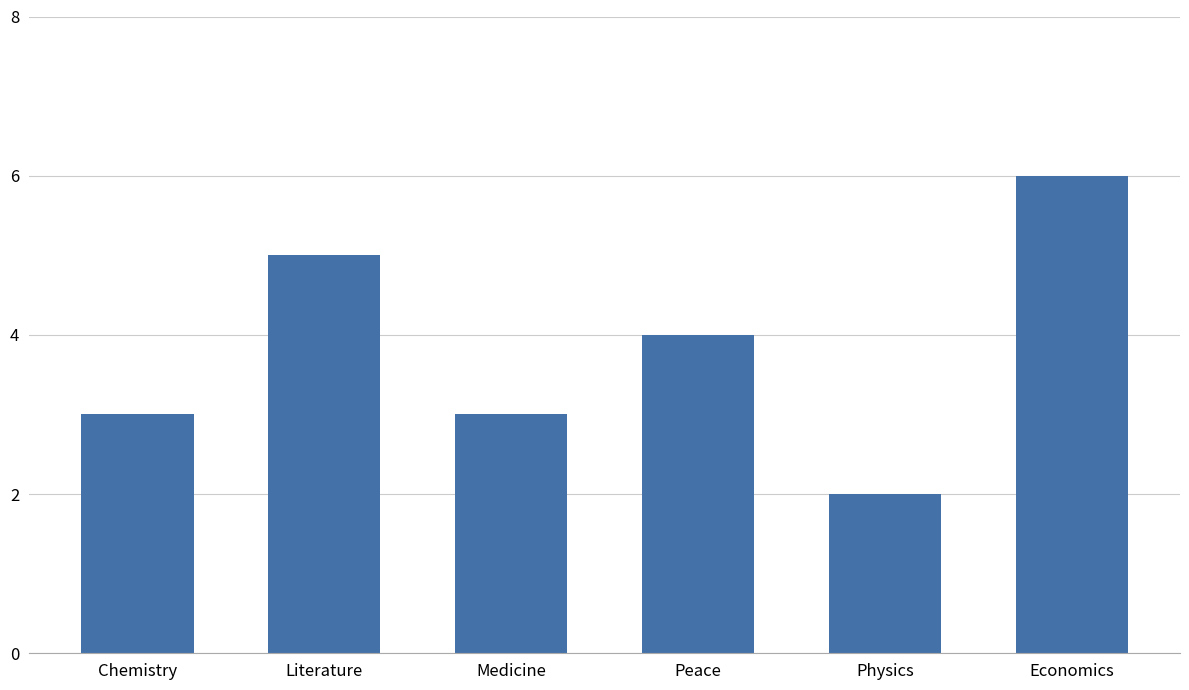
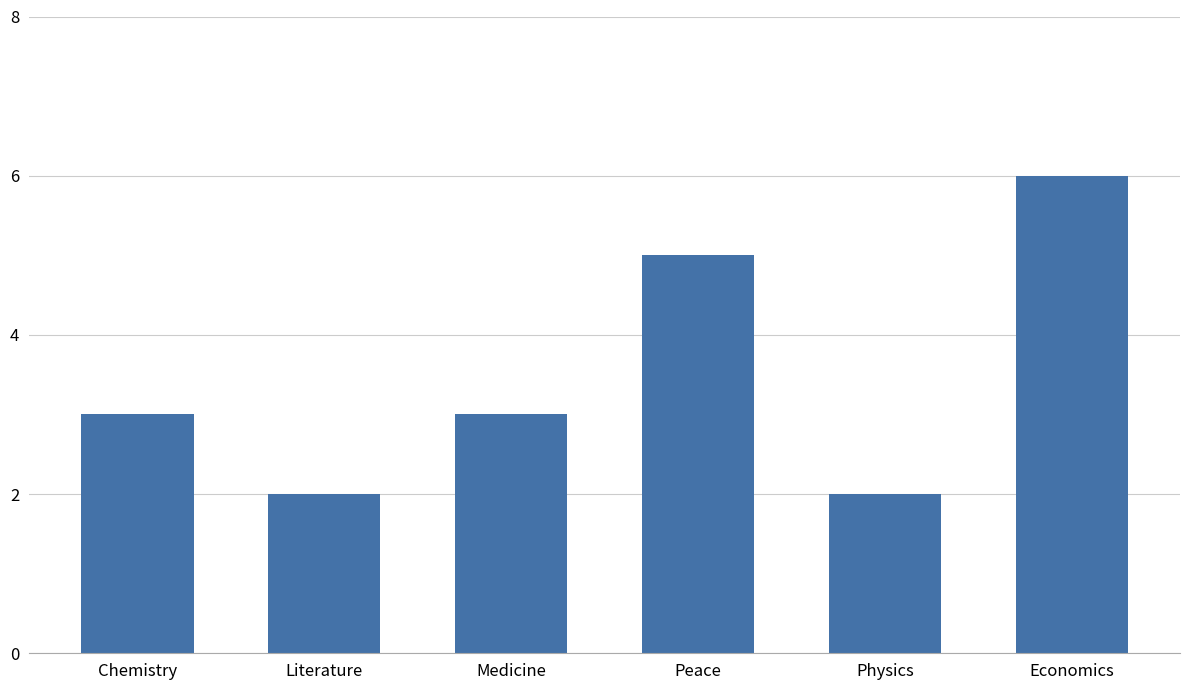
  {
    "Chemistry": 3,
-   "Literature": 5,
+   "Literature": 2,
    "Medicine": 3,
-   "Peace": 4,
+   "Peace": 5,
    "Physics": 2,
    "Economics": 6
  }
